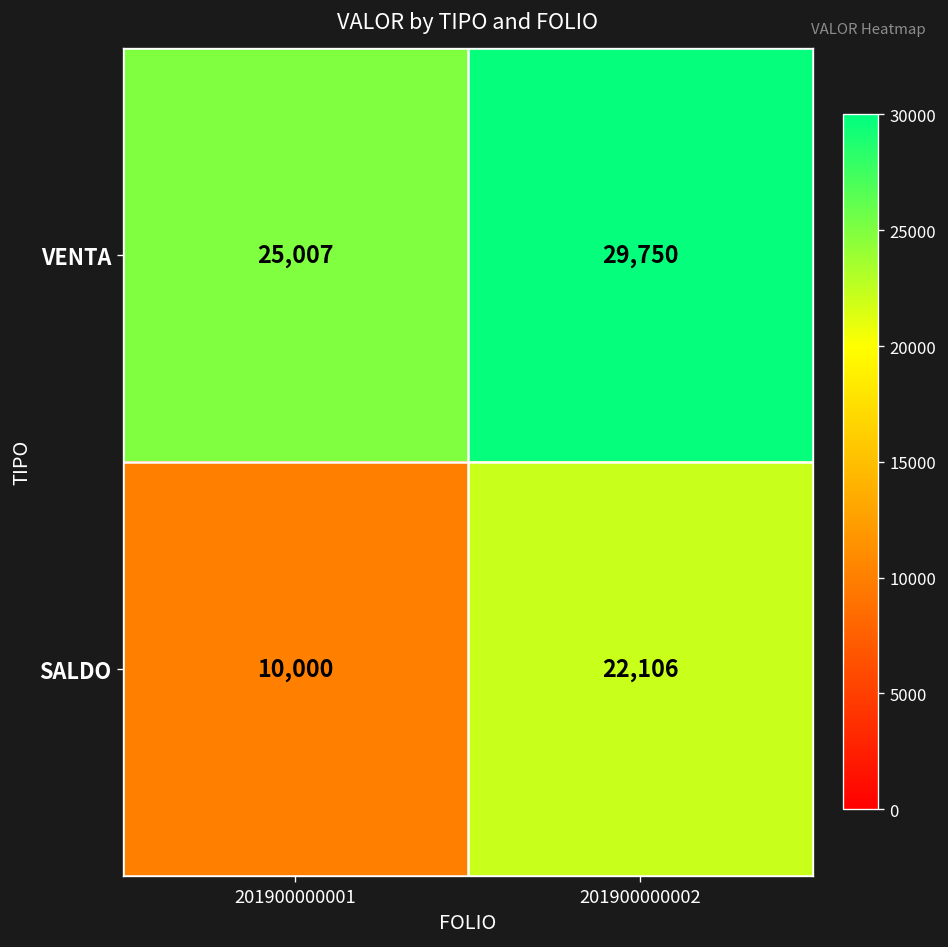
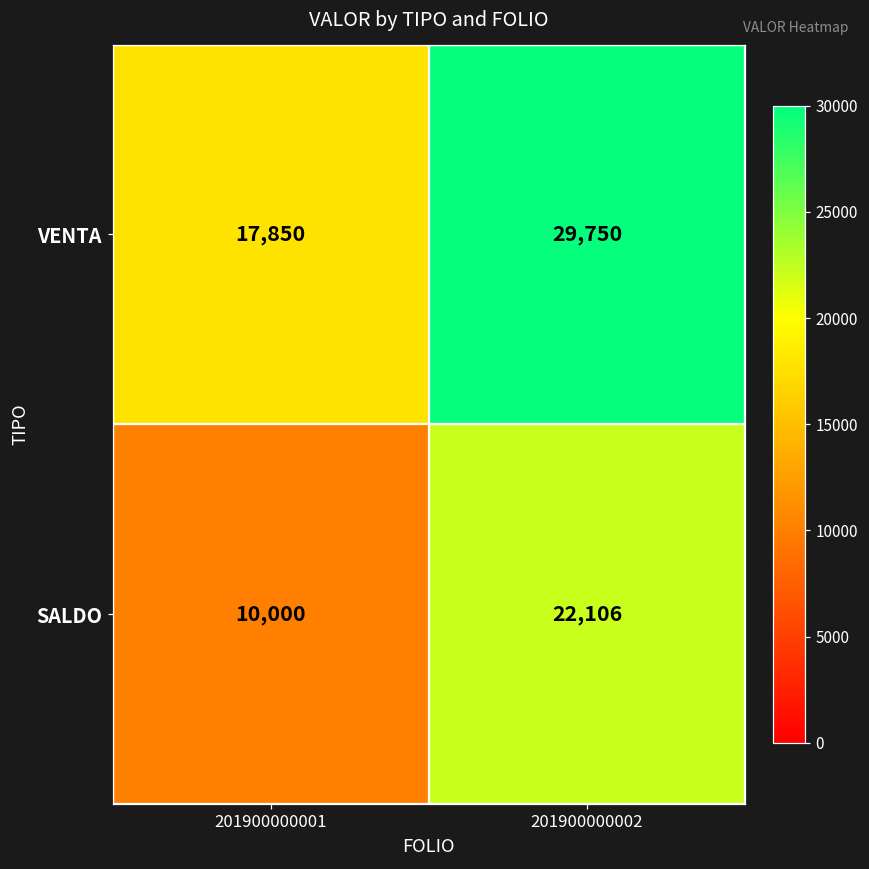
  {
    "VENTA": {
-     "201900000001": "25,007",
+     "201900000001": "17,850",
      "201900000002": "29,750"
    },
    "SALDO": {
      "201900000001": "10,000",
      "201900000002": "22,106"
    }
  }
